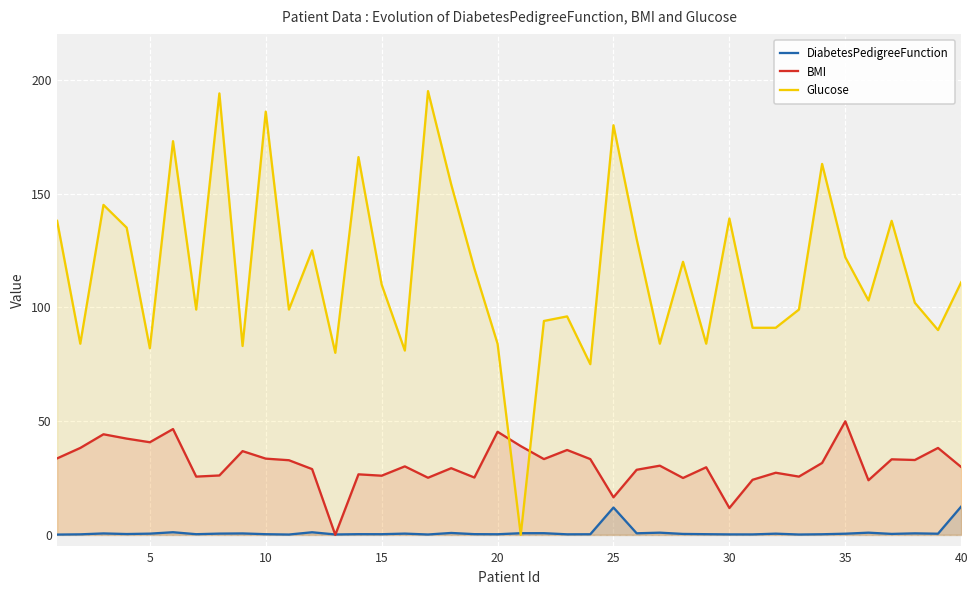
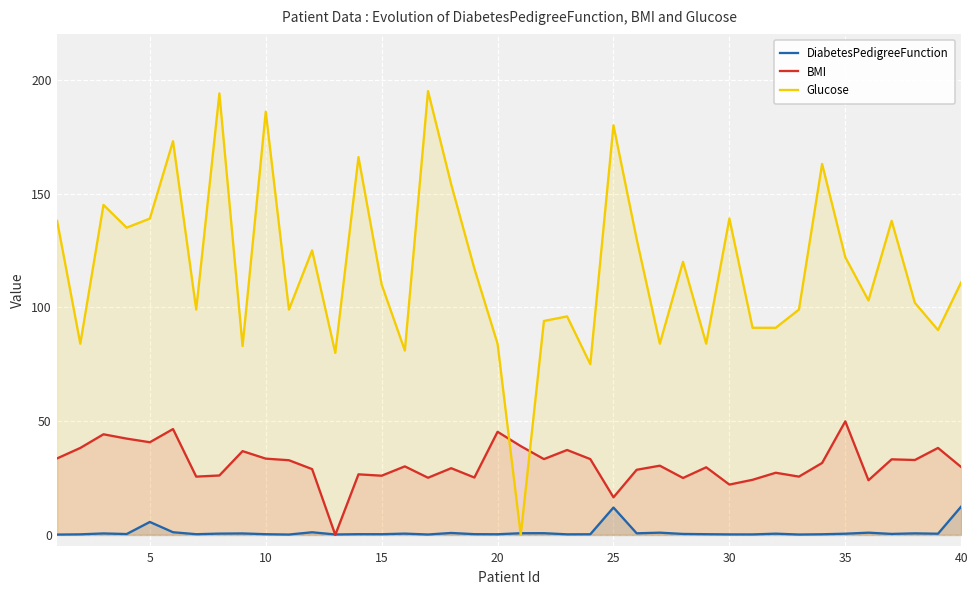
  {
    "DiabetesPedigreeFunction": {
-     "5": 1,
+     "5": 6,
      "10": 0,
      "15": 0,
      "20": 0,
      "25": 12,
      "30": 0,
      "35": 1,
      "40": 12
    },
    "BMI": {
      "5": 41,
      "10": 34,
      "15": 26,
      "20": 45,
      "25": 17,
-     "30": 12,
+     "30": 22,
      "35": 50,
      "40": 30
    },
    "Glucose": {
-     "5": 82,
+     "5": 139,
      "10": 186,
      "15": 110,
      "20": 84,
      "25": 180,
      "30": 139,
      "35": 122,
      "40": 111
    }
  }
